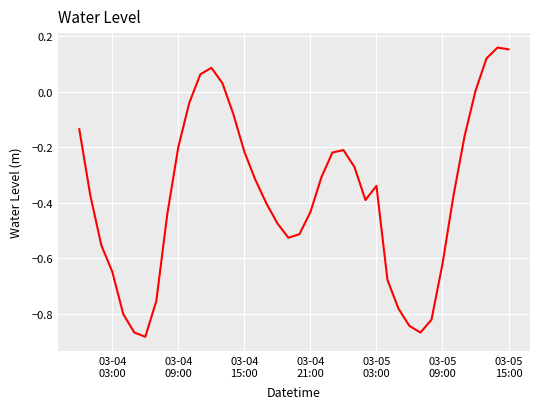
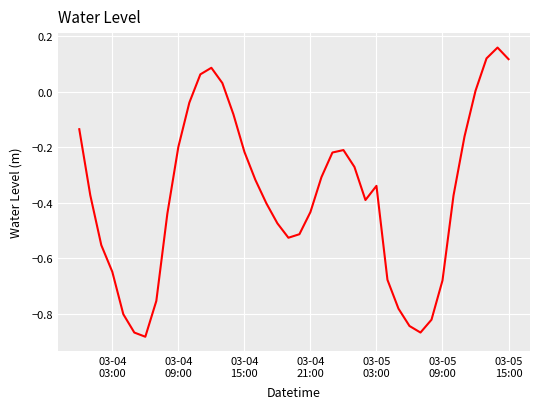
  {
    "03-04 03:00": -0.65,
    "03-04 09:00": -0.20,
    "03-04 15:00": -0.22,
    "03-04 21:00": -0.43,
    "03-05 03:00": -0.34,
-   "03-05 09:00": -0.62,
-   "03-05 15:00": 0.15
+   "03-05 09:00": -0.68,
+   "03-05 15:00": 0.12
  }
